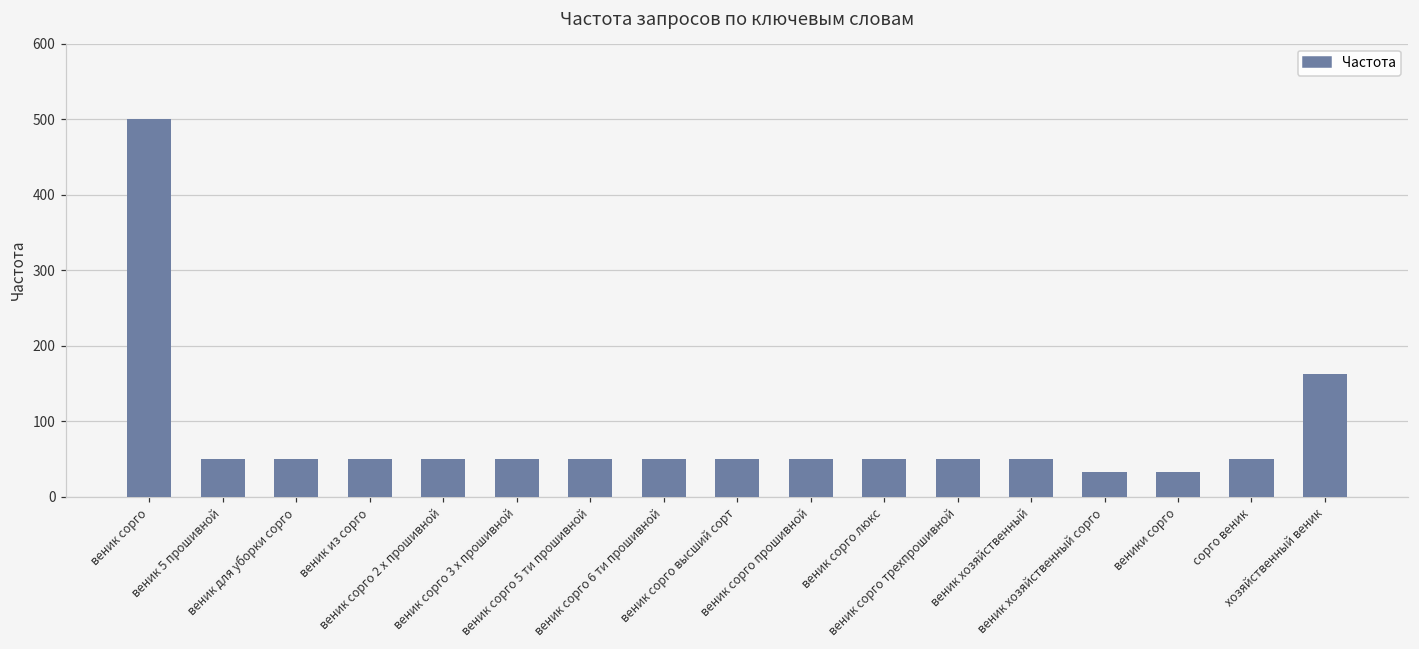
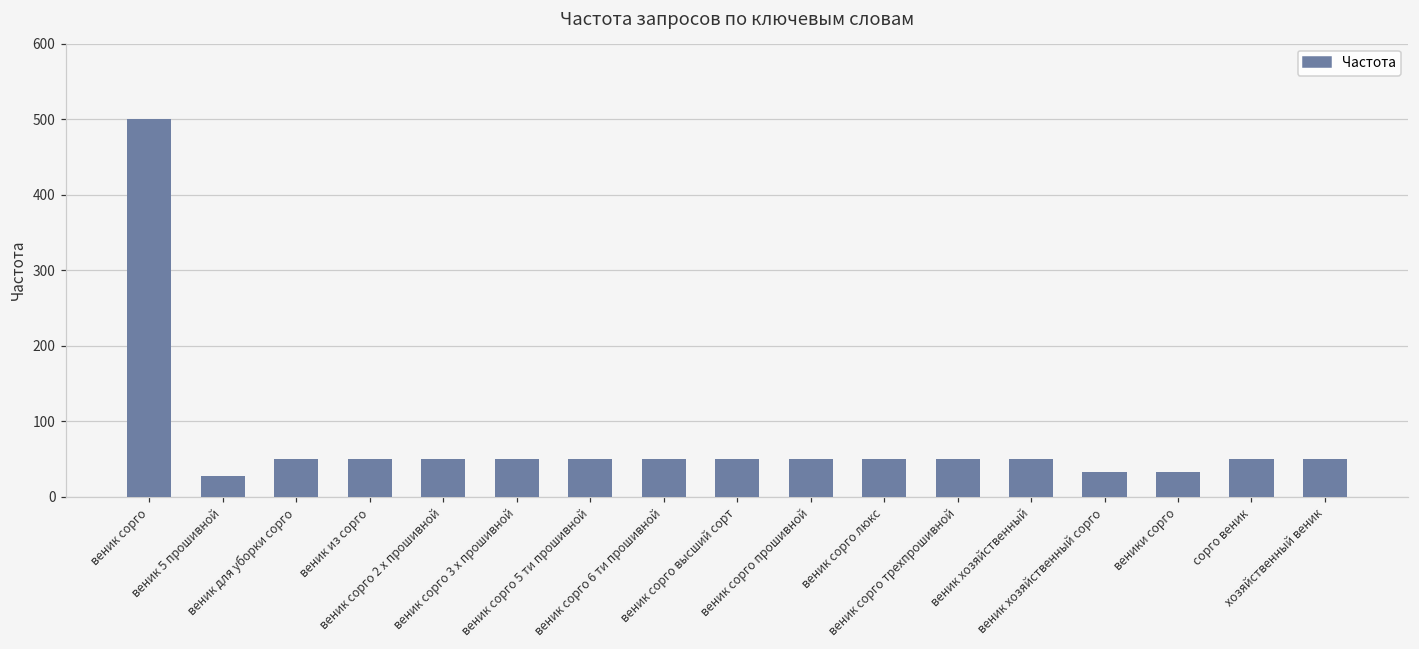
  {
    "веник сорго": 500,
-   "веник 5 прошивной": 50,
+   "веник 5 прошивной": 30,
    "веник для уборки сорго": 50,
    "веник из сорго": 50,
    "веник сорго 2 х прошивной": 50,
    "веник сорго 3 х прошивной": 50,
    "веник сорго 5 ти прошивной": 50,
    "веник сорго 6 ти прошивной": 50,
    "веник сорго высший сорт": 50,
    "веник сорго прошивной": 50,
    "веник сорго люкс": 50,
    "веник сорго трехпрошивной": 50,
    "веник хозяйственный": 50,
    "веник хозяйственный сорго": 30,
    "веники сорго": 30,
    "сорго веник": 50,
-   "хозяйственный веник": 160
+   "хозяйственный веник": 50
  }
